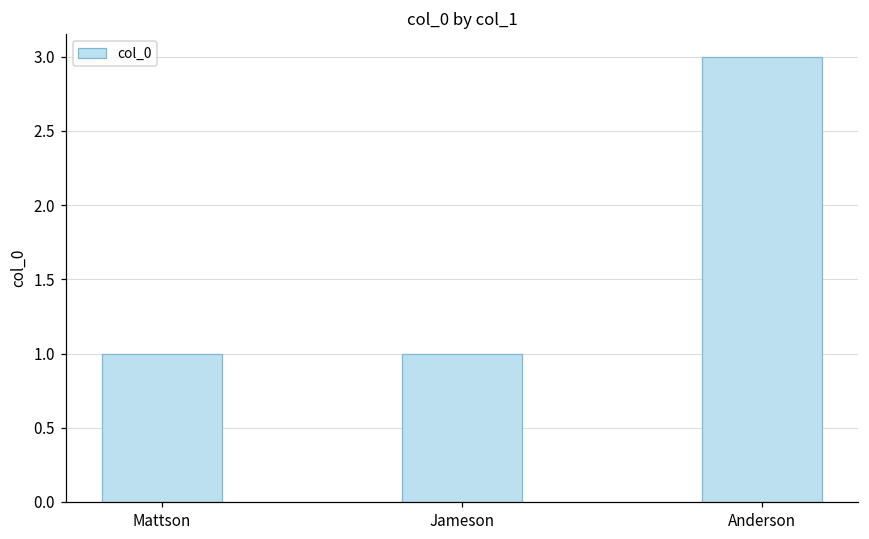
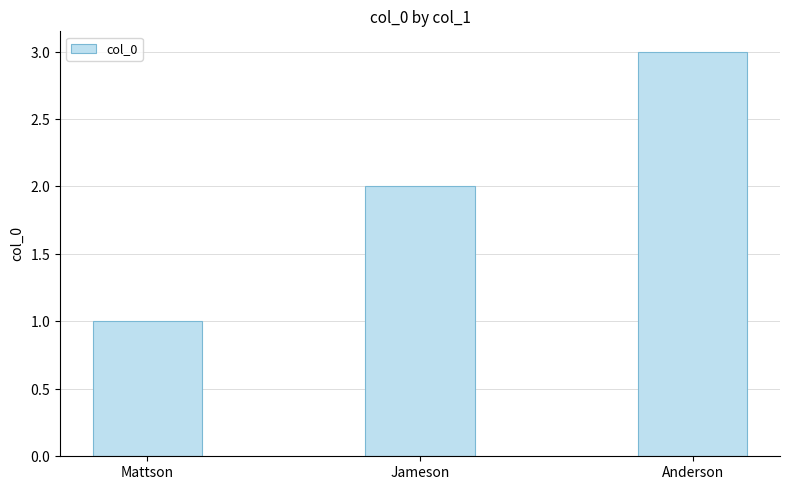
  {
    "Mattson": 1,
-   "Jameson": 1,
+   "Jameson": 2,
    "Anderson": 3
  }
